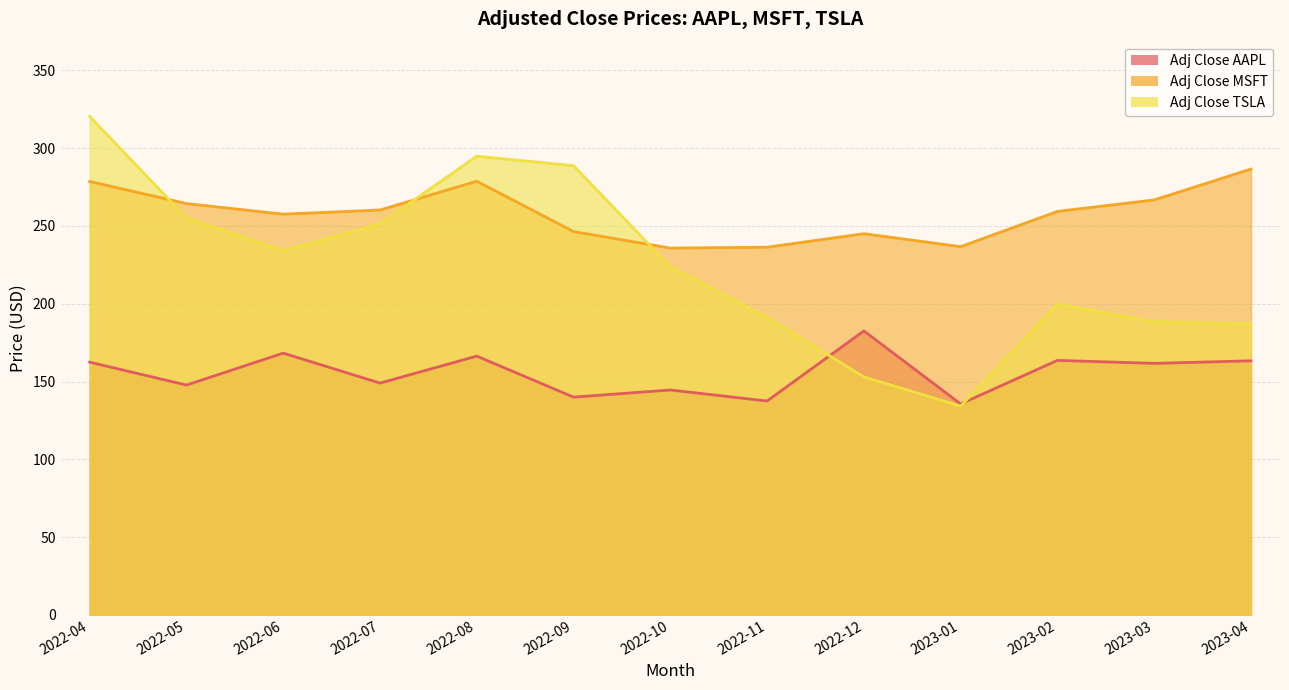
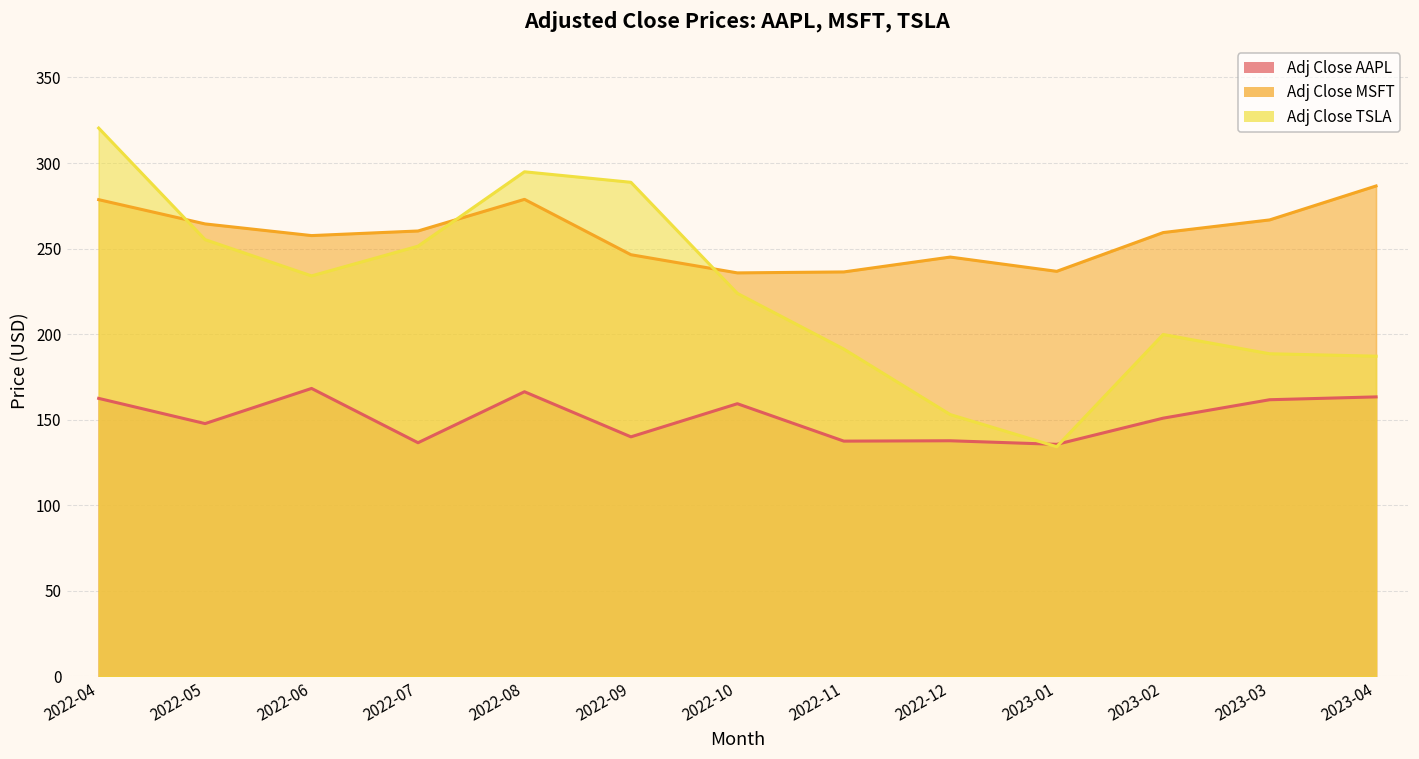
  {
    "Adj Close AAPL": {
      "2022-04": 162,
      "2022-05": 148,
      "2022-06": 168,
-     "2022-07": 149,
+     "2022-07": 137,
      "2022-08": 166,
      "2022-09": 140,
-     "2022-10": 145,
+     "2022-10": 159,
      "2022-11": 137,
-     "2022-12": 183,
-     "2023-02": 164,
+     "2022-12": 138,
+     "2023-02": 151,
      "2023-03": 162,
      "2023-04": 163
    }
  }
